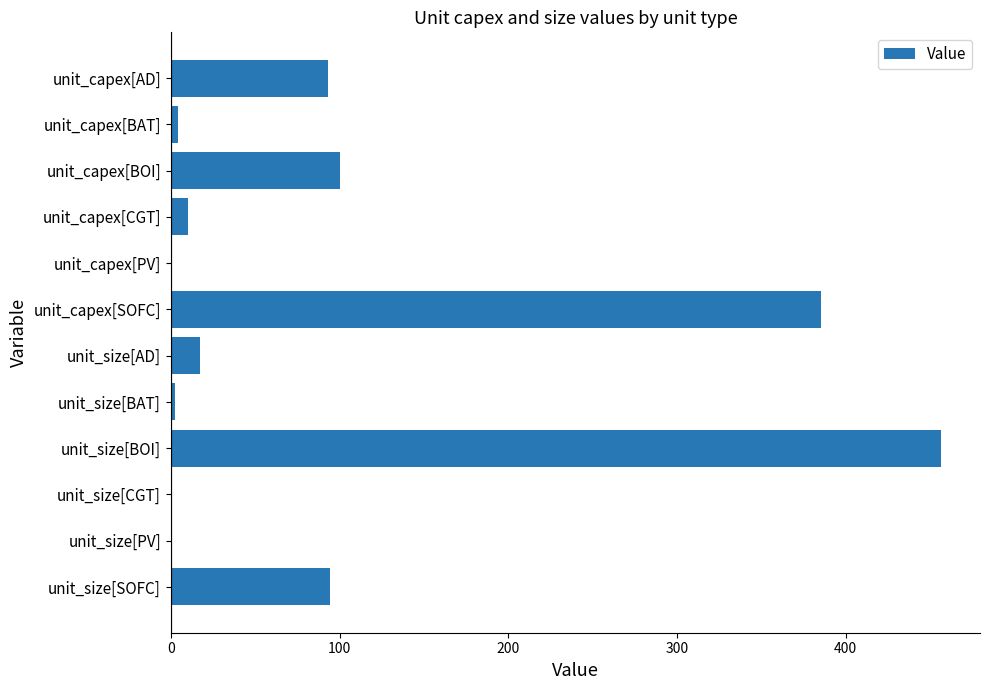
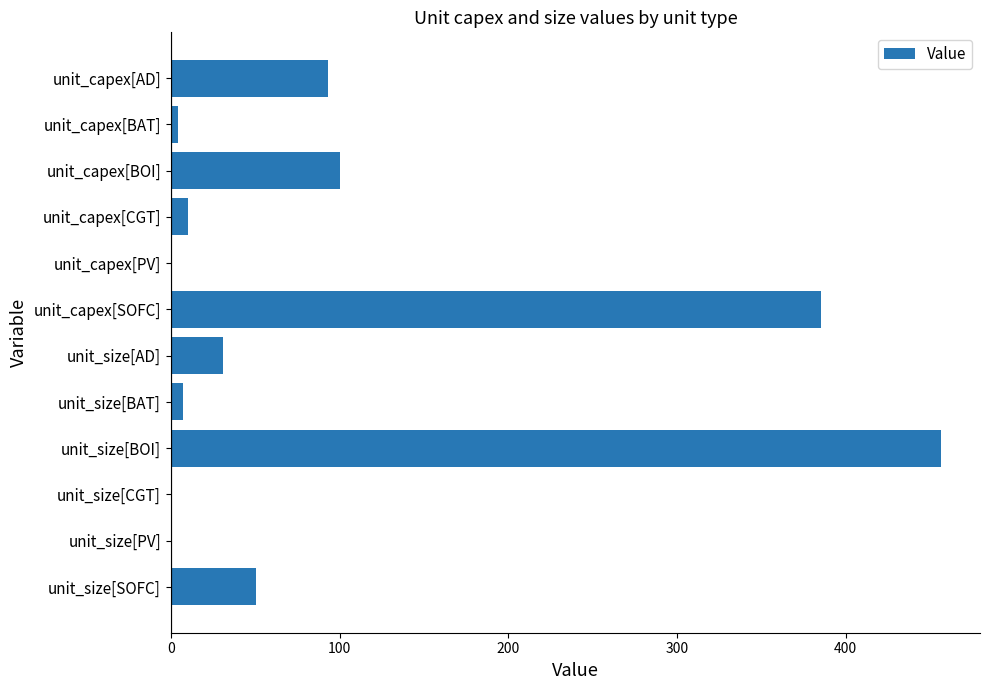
  {
    "unit_capex[AD]": 93,
    "unit_capex[BAT]": 4,
    "unit_capex[BOI]": 100,
    "unit_capex[CGT]": 10,
    "unit_capex[PV]": 0,
    "unit_capex[SOFC]": 385,
-   "unit_size[AD]": 17,
-   "unit_size[BAT]": 2,
+   "unit_size[AD]": 31,
+   "unit_size[BAT]": 7,
    "unit_size[BOI]": 457,
    "unit_size[CGT]": 0,
    "unit_size[PV]": 0,
-   "unit_size[SOFC]": 94
+   "unit_size[SOFC]": 50
  }
